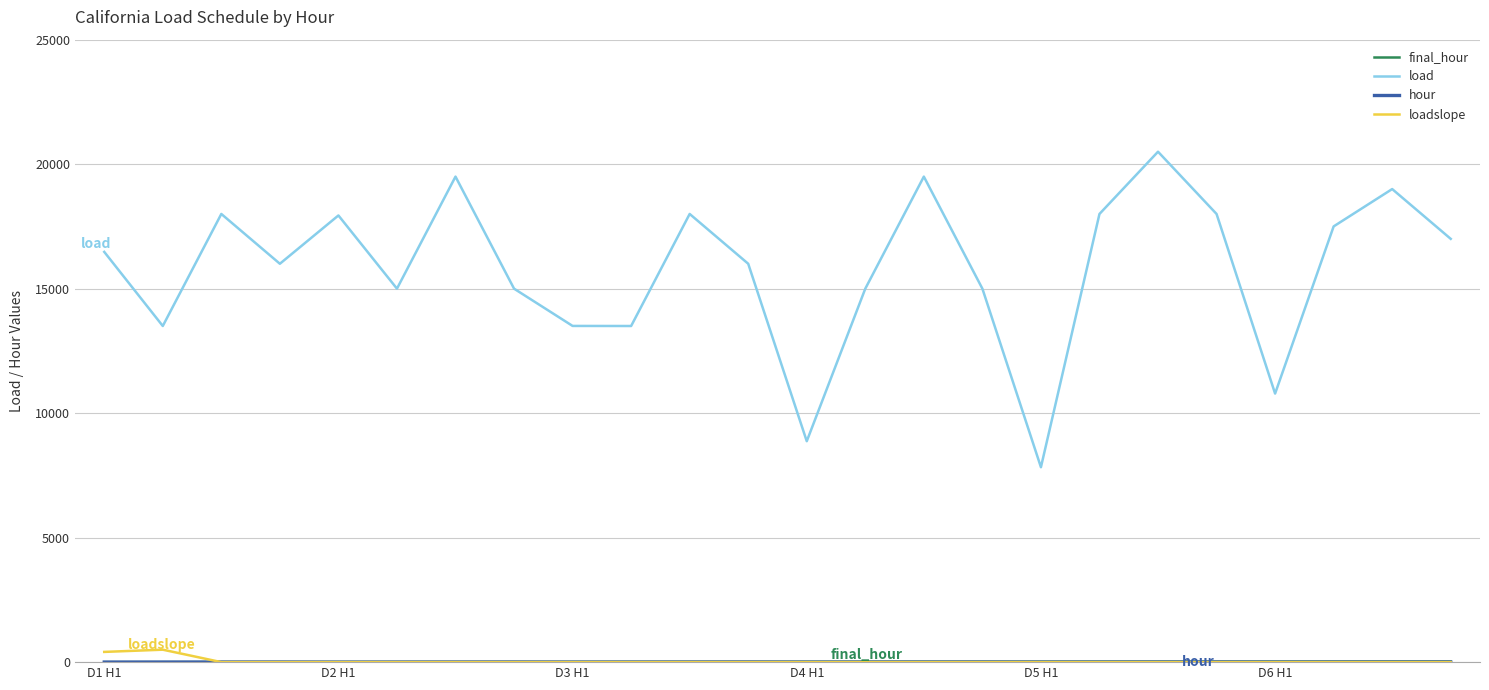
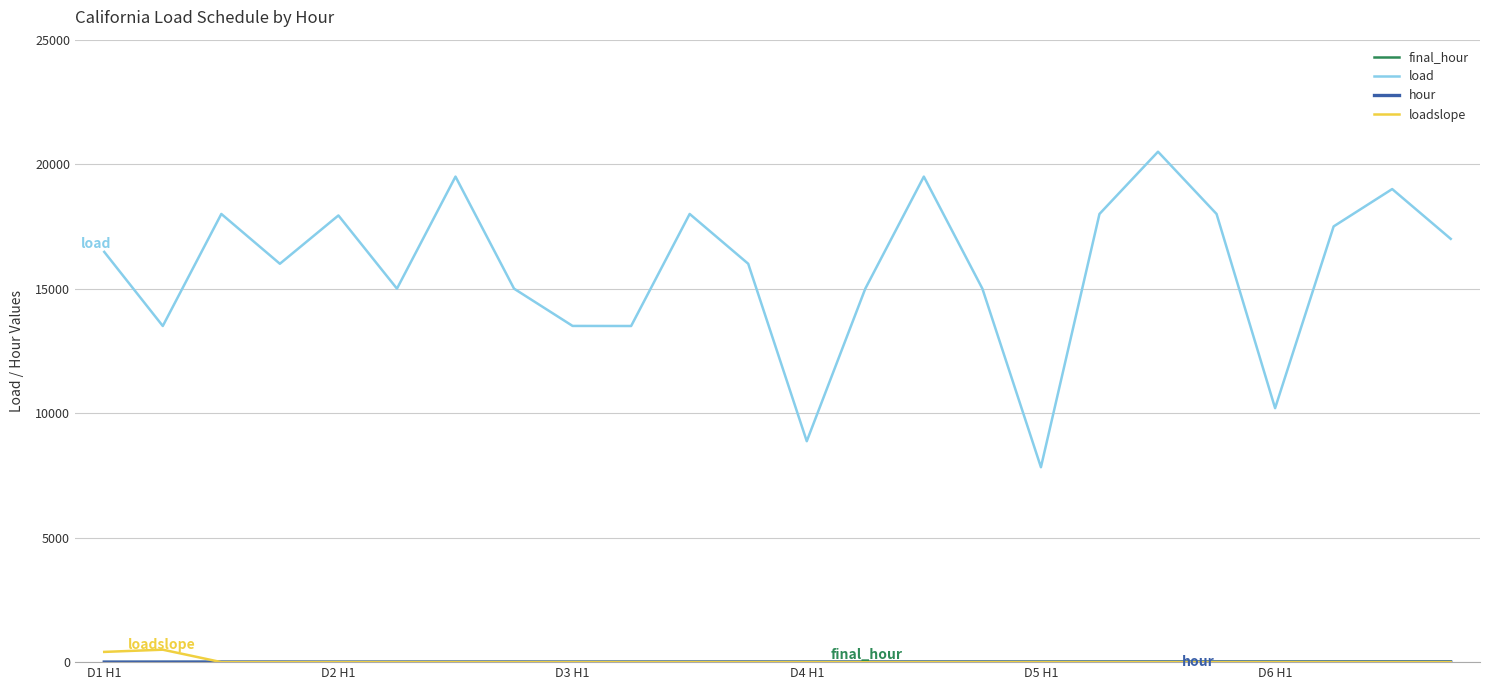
  {
    "hour": {
      "D1 H1": 0
    },
    "load": {
      "D1 H1": 16500,
      "D2 H1": 17900,
      "D3 H1": 13500,
      "D4 H1": 8900,
      "D5 H1": 7800,
-     "D6 H1": 10800
+     "D6 H1": 10200
    },
    "loadslope": {
      "D1 H1": 400
    }
  }
